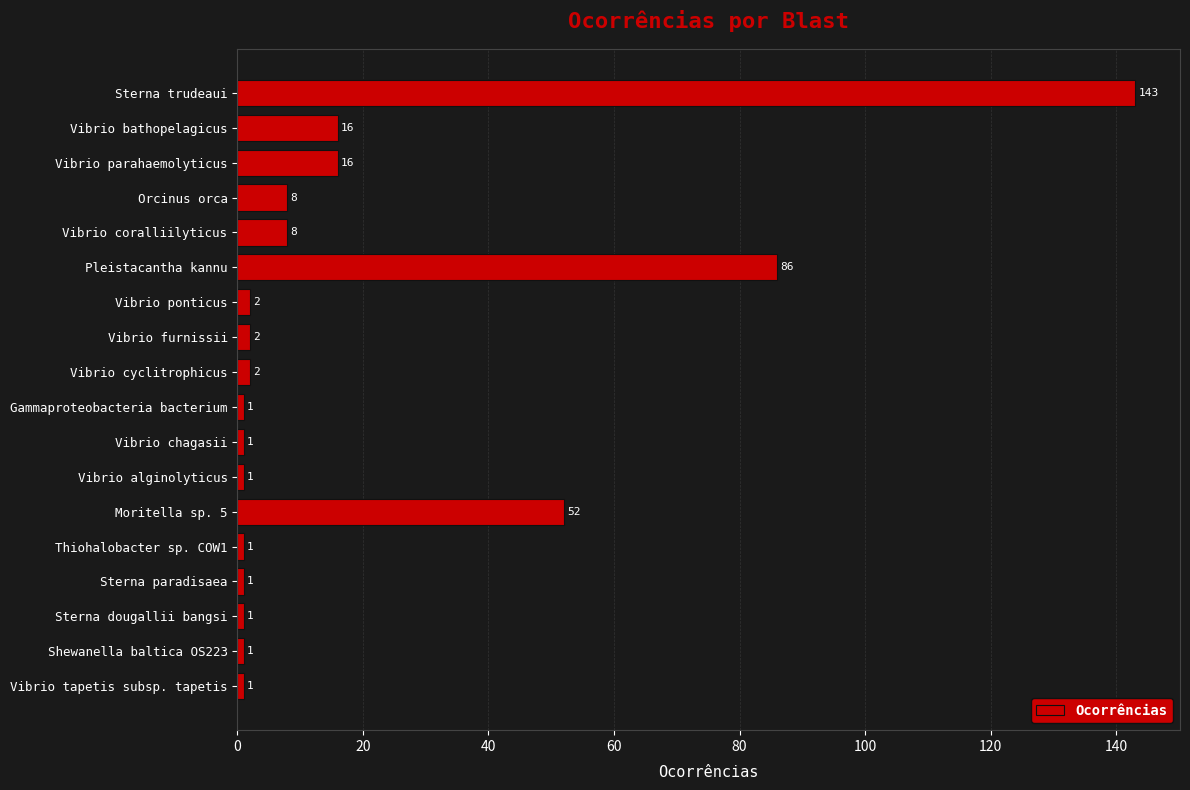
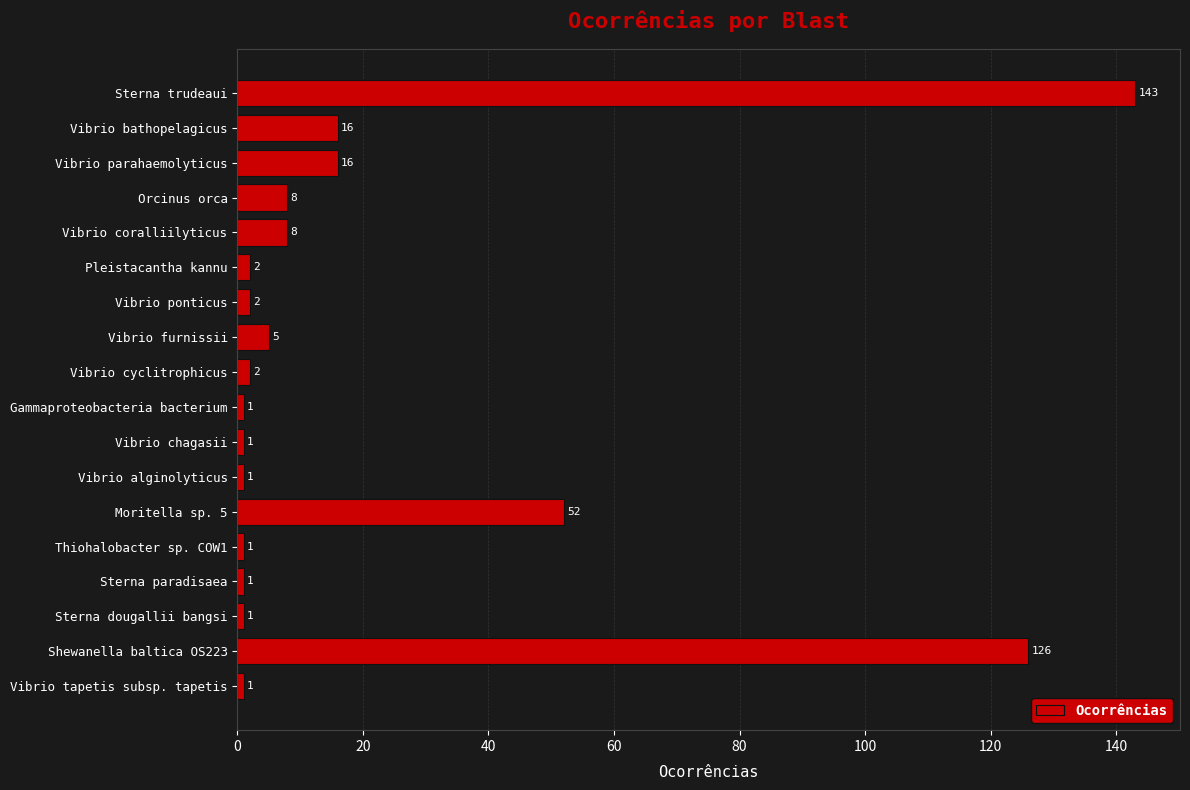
  {
    "Sterna trudeaui": 143,
    "Vibrio bathopelagicus": 16,
    "Vibrio parahaemolyticus": 16,
    "Orcinus orca": 8,
    "Vibrio coralliilyticus": 8,
-   "Pleistacantha kannu": 86,
+   "Pleistacantha kannu": 2,
    "Vibrio ponticus": 2,
-   "Vibrio furnissii": 2,
+   "Vibrio furnissii": 5,
    "Vibrio cyclitrophicus": 2,
    "Gammaproteobacteria bacterium": 1,
    "Vibrio chagasii": 1,
    "Vibrio alginolyticus": 1,
    "Moritella sp. 5": 52,
    "Thiohalobacter sp. COW1": 1,
    "Sterna paradisaea": 1,
    "Sterna dougallii bangsi": 1,
-   "Shewanella baltica OS223": 1,
+   "Shewanella baltica OS223": 126,
    "Vibrio tapetis subsp. tapetis": 1
  }
